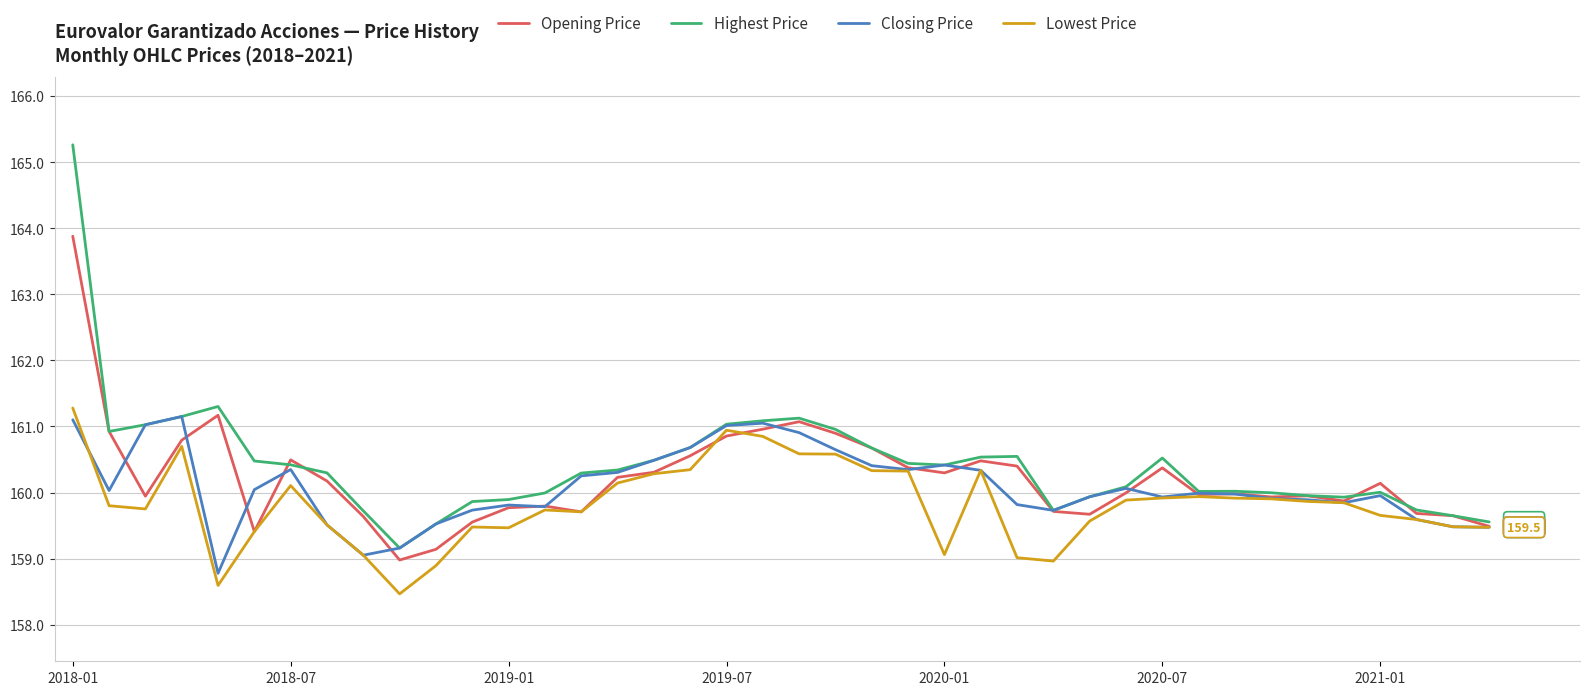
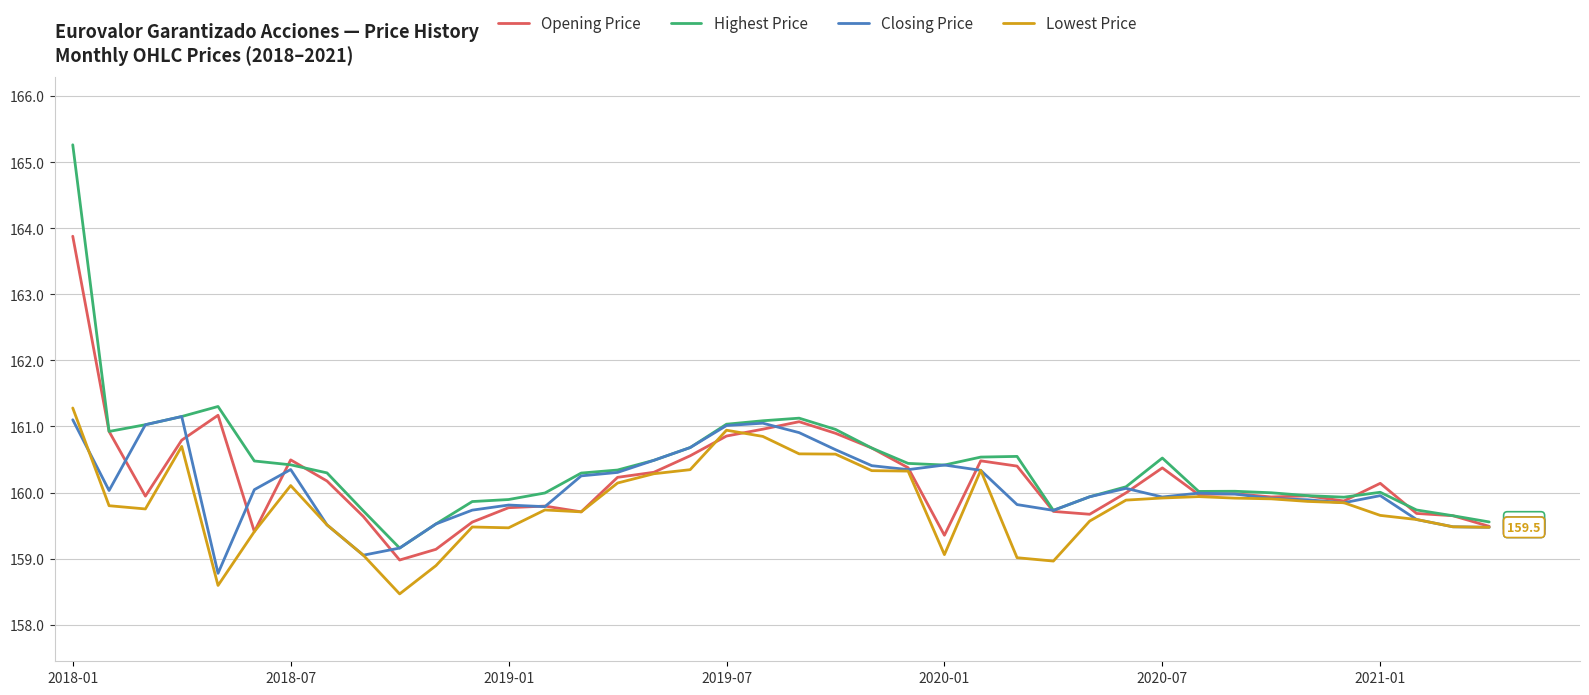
  {
    "Opening Price": {
      "2018-01": 163.9,
      "2018-07": 160.5,
      "2019-01": 159.8,
      "2019-07": 160.9,
-     "2020-01": 160.3,
+     "2020-01": 159.4,
      "2020-07": 160.4,
      "2021-01": 160.1
    },
    "Highest Price": {
      "2018-01": 165.3,
      "2018-07": 160.4,
      "2019-01": 159.9,
      "2020-07": 160.5,
      "2021-01": 160.0
    },
    "Closing Price": {
      "2018-01": 161.1,
      "2018-07": 160.3,
      "2019-01": 159.8,
      "2021-01": 160.0
    },
    "Lowest Price": {
      "2018-01": 161.3,
      "2018-07": 160.1,
      "2019-01": 159.5,
      "2019-07": 160.9,
      "2020-01": 159.1,
      "2021-01": 159.7
    }
  }
